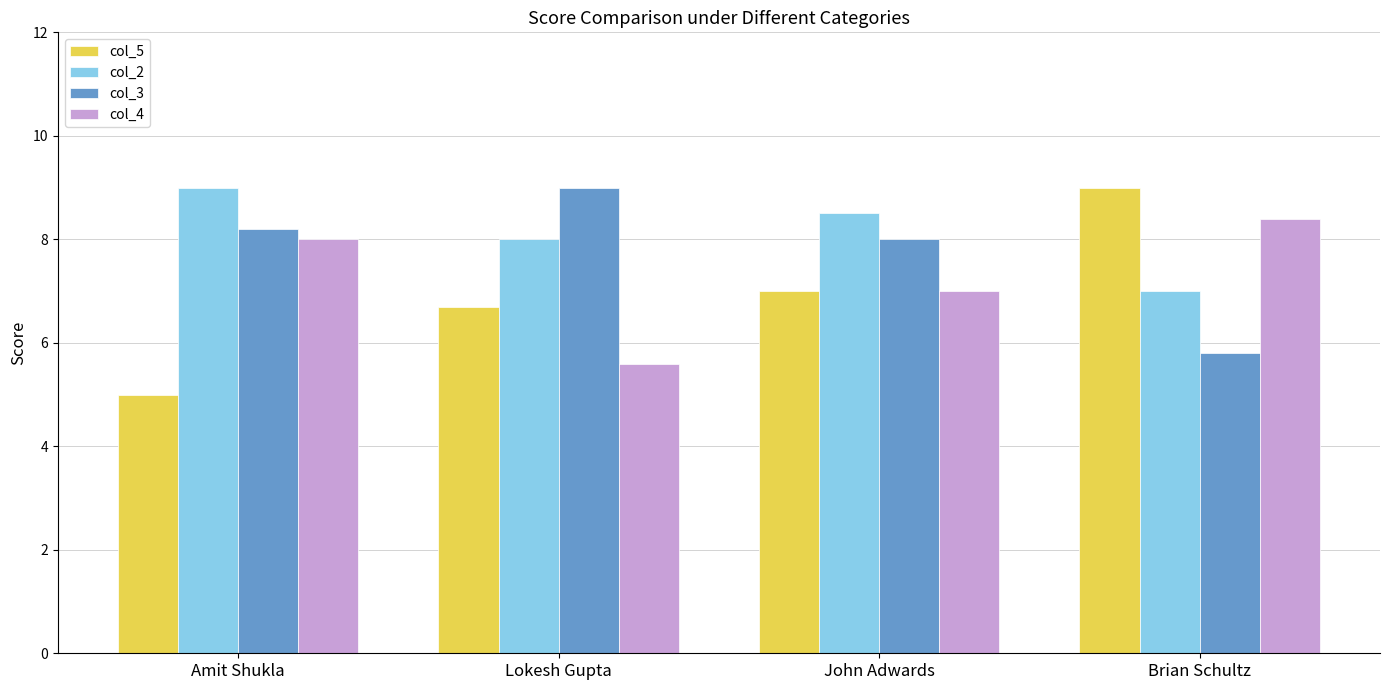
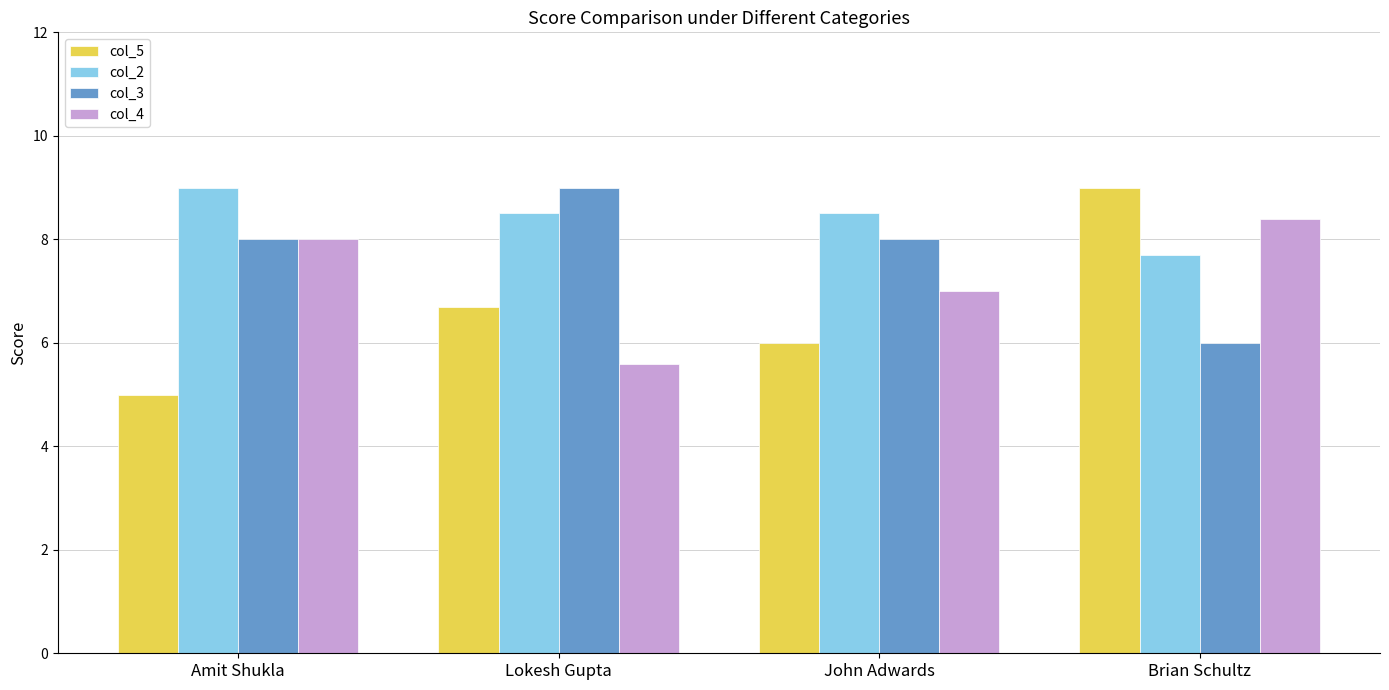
  {
    "col_5": {
      "Amit Shukla": 5,
      "Lokesh Gupta": 6.7,
-     "John Adwards": 7,
+     "John Adwards": 6,
      "Brian Schultz": 9
    },
    "col_2": {
      "Amit Shukla": 9.0,
-     "Lokesh Gupta": 8.0,
+     "Lokesh Gupta": 8.5,
      "John Adwards": 8.5,
-     "Brian Schultz": 7.0
+     "Brian Schultz": 7.7
    },
    "col_3": {
-     "Amit Shukla": 8.2,
+     "Amit Shukla": 8.0,
      "Lokesh Gupta": 9.0,
      "John Adwards": 8.0,
-     "Brian Schultz": 5.8
+     "Brian Schultz": 6.0
    },
    "col_4": {
      "Amit Shukla": 8.0,
      "Lokesh Gupta": 5.6,
      "John Adwards": 7.0,
      "Brian Schultz": 8.4
    }
  }
